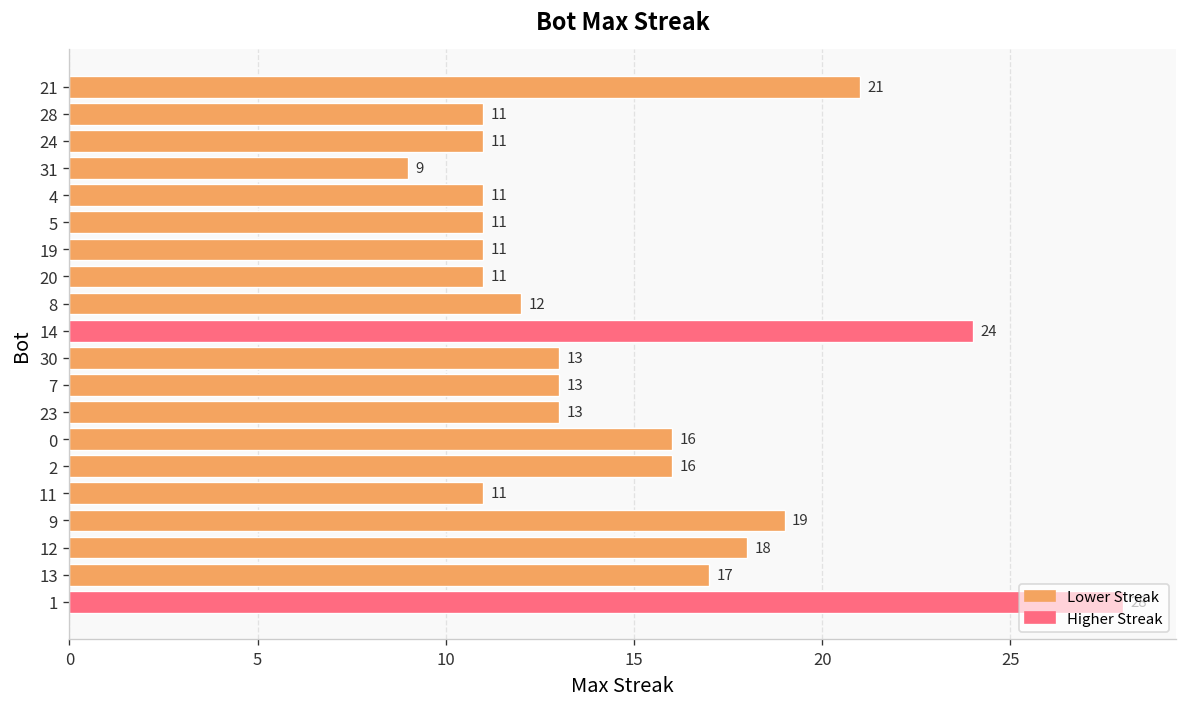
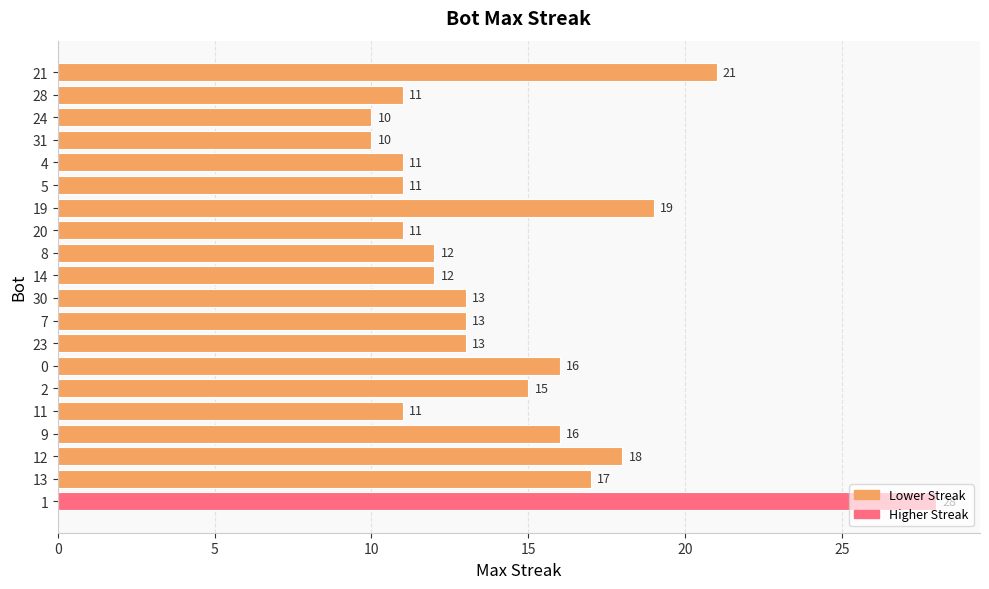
  {
    "21": 21,
    "28": 11,
-   "24": 11,
-   "31": 9,
+   "24": 10,
+   "31": 10,
    "4": 11,
    "5": 11,
-   "19": 11,
+   "19": 19,
    "20": 11,
    "8": 12,
-   "14": 24,
+   "14": 12,
    "30": 13,
    "7": 13,
    "23": 13,
    "0": 16,
-   "2": 16,
+   "2": 15,
    "11": 11,
-   "9": 19,
+   "9": 16,
    "12": 18,
    "13": 17
  }
